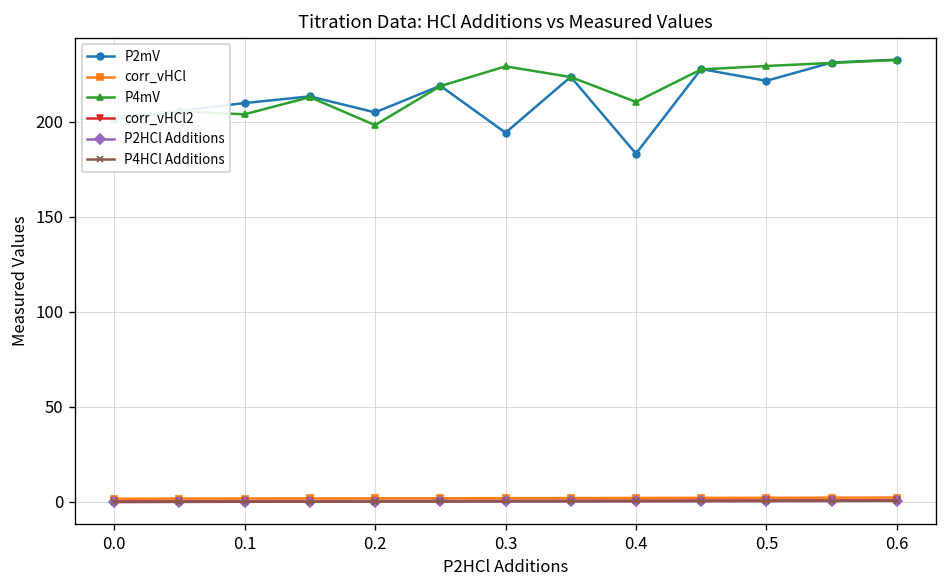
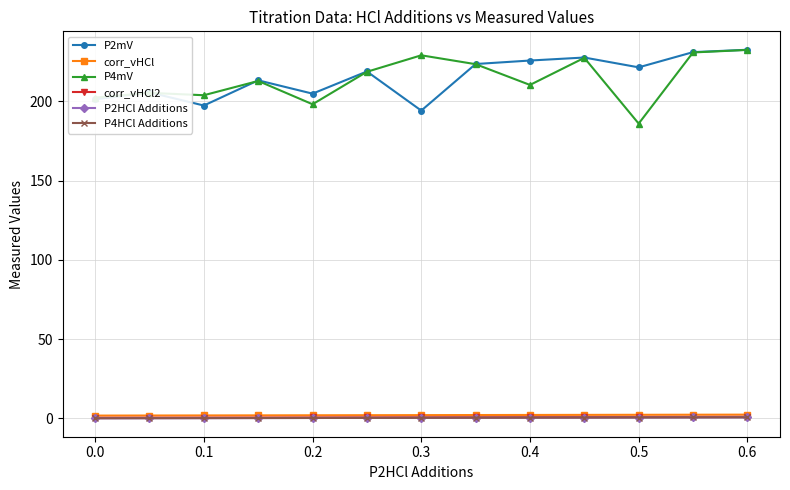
  {
    "P2mV": {
-     "0.1": 210,
+     "0.1": 197,
      "0.2": 205,
      "0.3": 194,
-     "0.4": 183,
+     "0.4": 226,
      "0.5": 222
    },
    "P4mV": {
      "0.1": 204,
      "0.2": 198,
      "0.3": 229,
      "0.4": 210,
-     "0.5": 229
+     "0.5": 186
    }
  }
